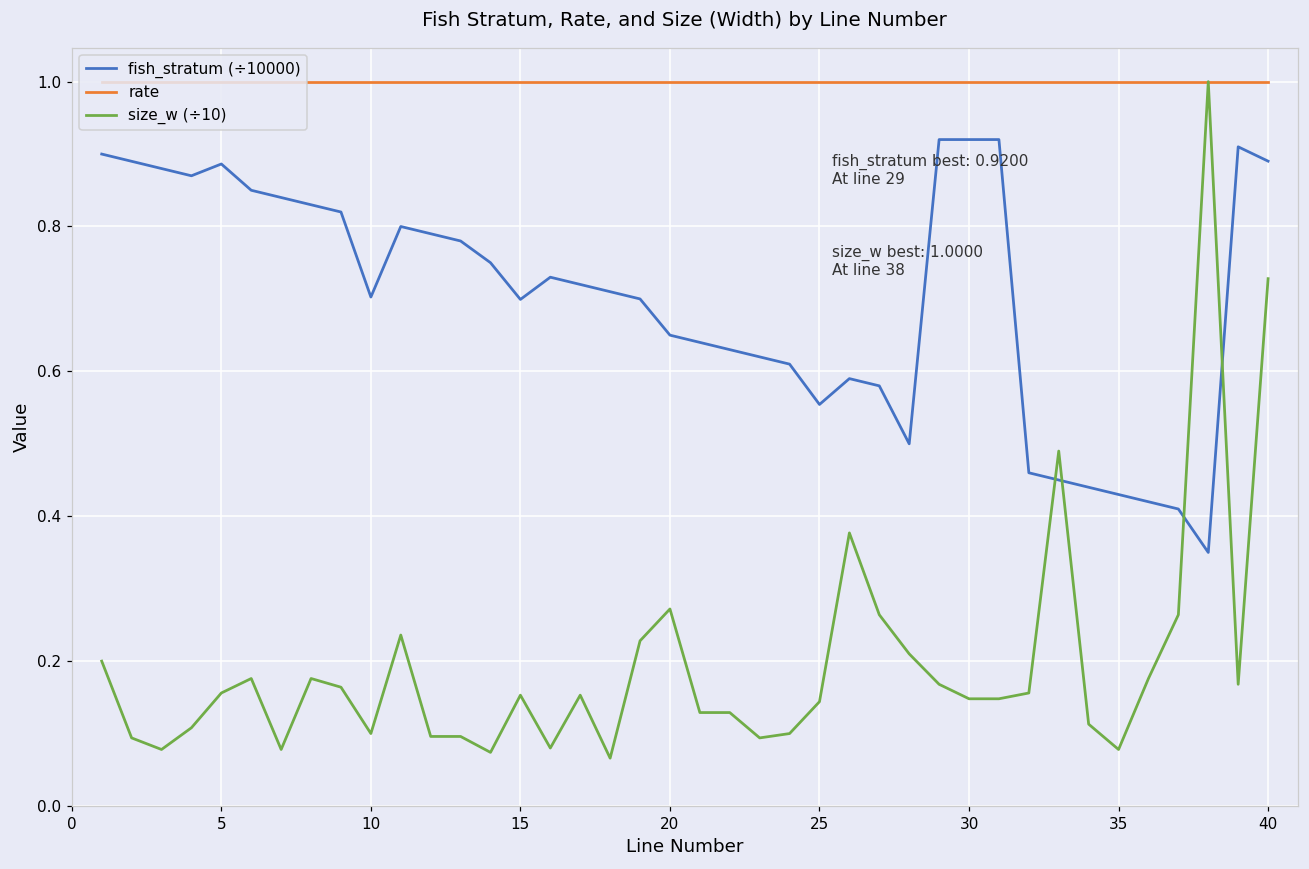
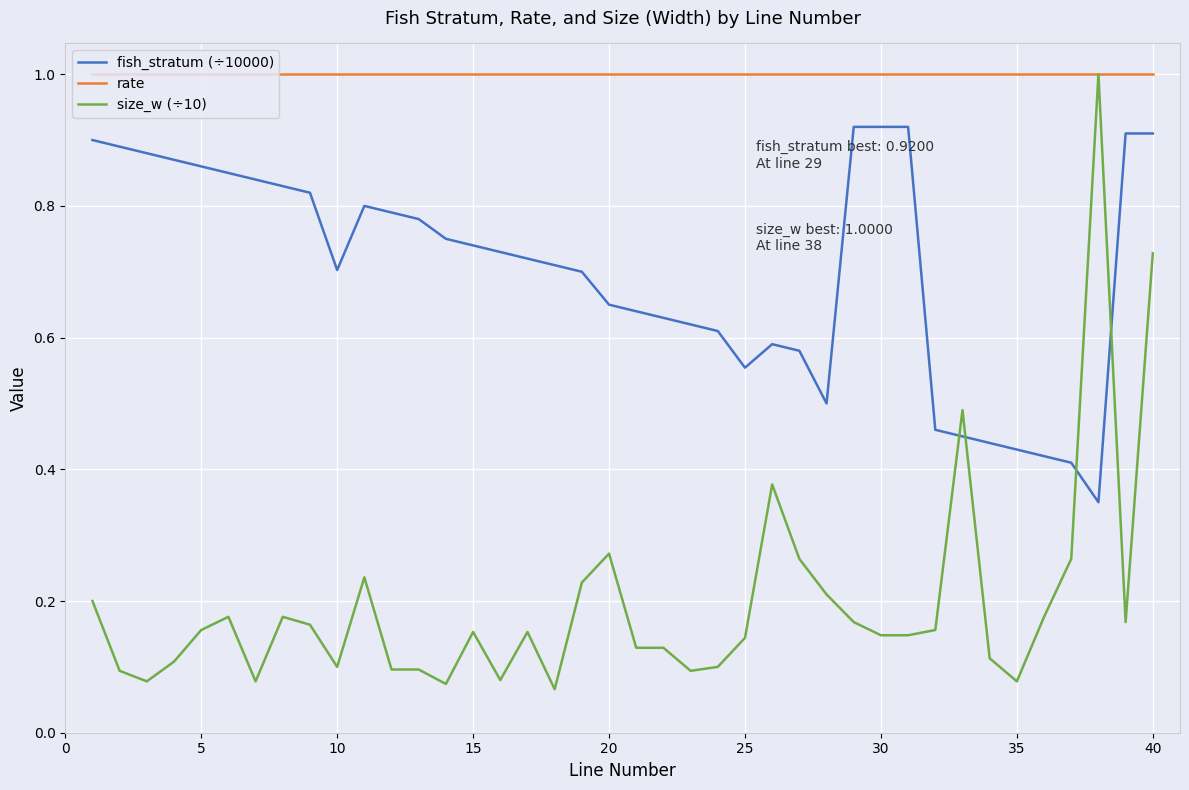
  {
    "fish_stratum (÷10000)": {
-     "5": 0.89,
+     "5": 0.86,
      "10": 0.70,
-     "15": 0.70,
+     "15": 0.74,
      "20": 0.65,
      "25": 0.55,
      "35": 0.43,
-     "40": 0.89
+     "40": 0.91
    },
    "rate": {
      "10": 1.00,
      "15": 1.00,
      "20": 1.00,
      "25": 1.00,
      "30": 1.00,
      "35": 1.00,
      "40": 1.00
    },
    "size_w (÷10)": {
      "5": 0.16,
      "10": 0.10,
      "15": 0.15,
      "20": 0.27,
      "25": 0.14,
      "30": 0.15,
      "35": 0.08,
      "40": 0.73
    }
  }
